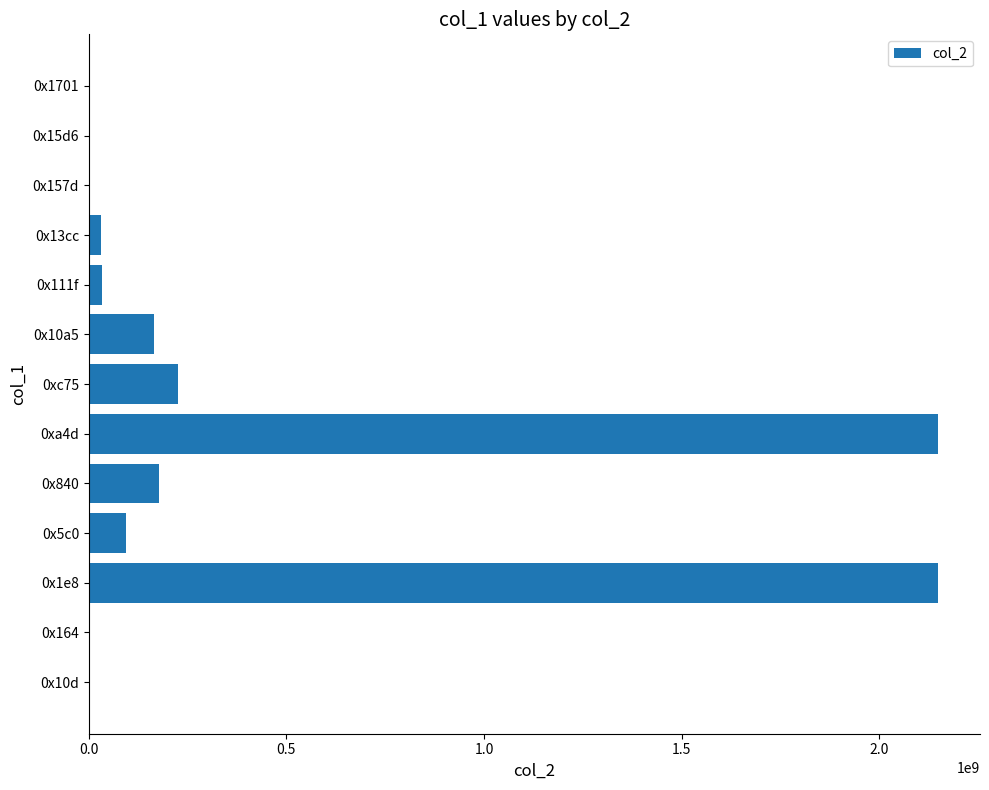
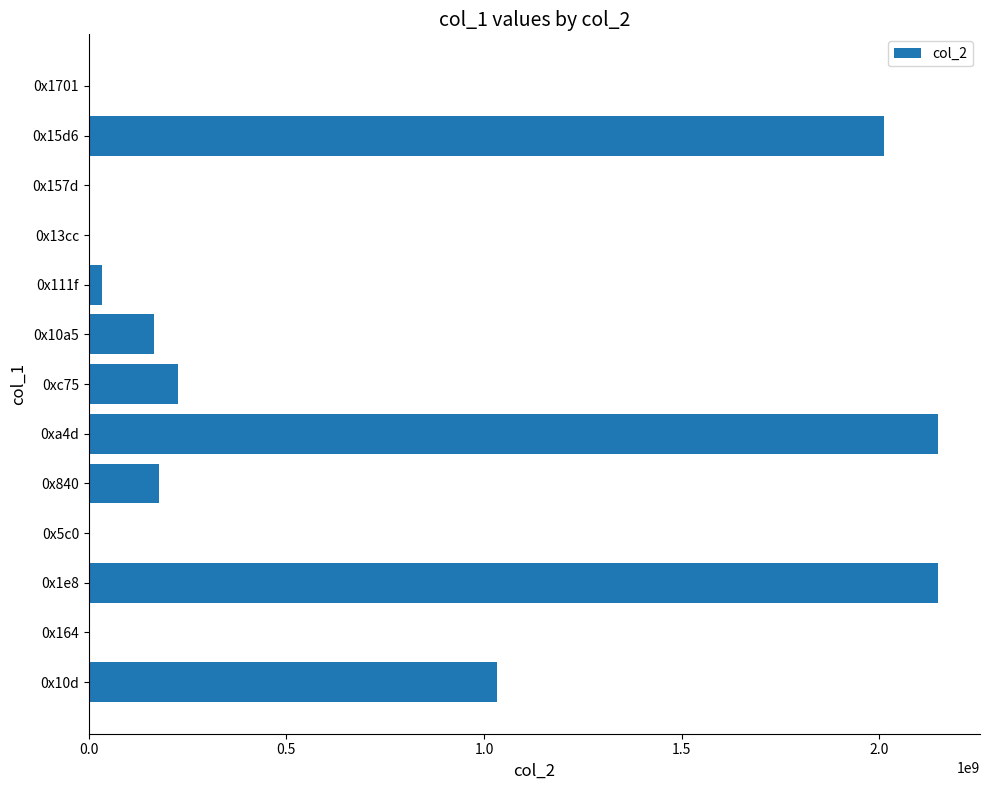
  {
-   "0x15d6": 0,
-   "0x13cc": 30000000,
+   "0x15d6": 2010000000,
+   "0x13cc": 0,
    "0x111f": 30000000,
    "0x10a5": 170000000,
    "0xc75": 230000000,
    "0xa4d": 2150000000,
    "0x840": 180000000,
-   "0x5c0": 90000000,
+   "0x5c0": 0,
    "0x1e8": 2150000000,
-   "0x10d": 0
+   "0x10d": 1030000000
  }
